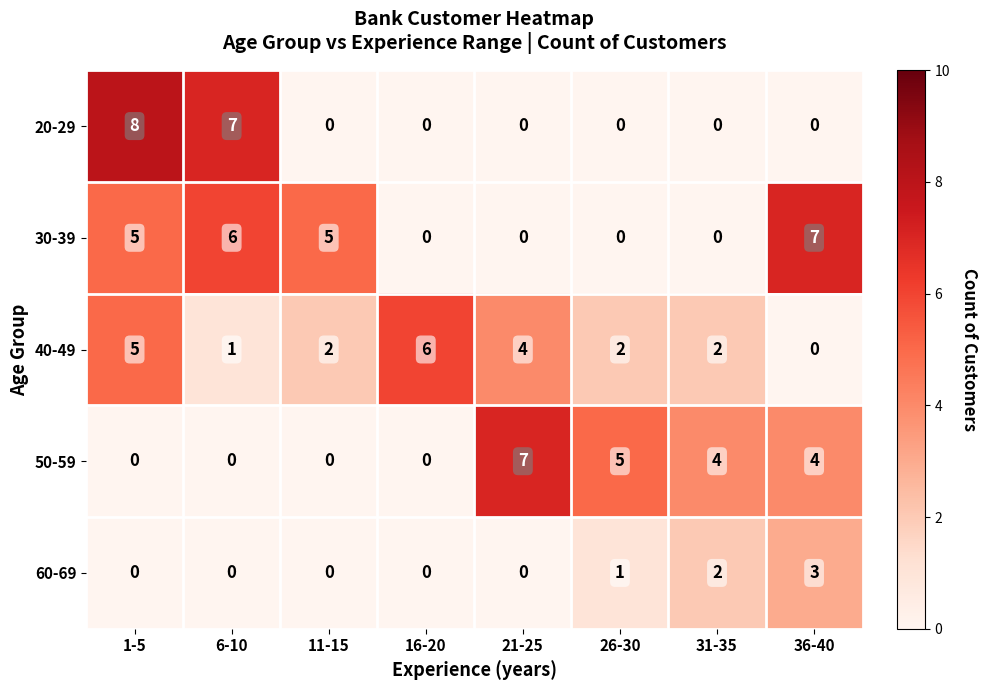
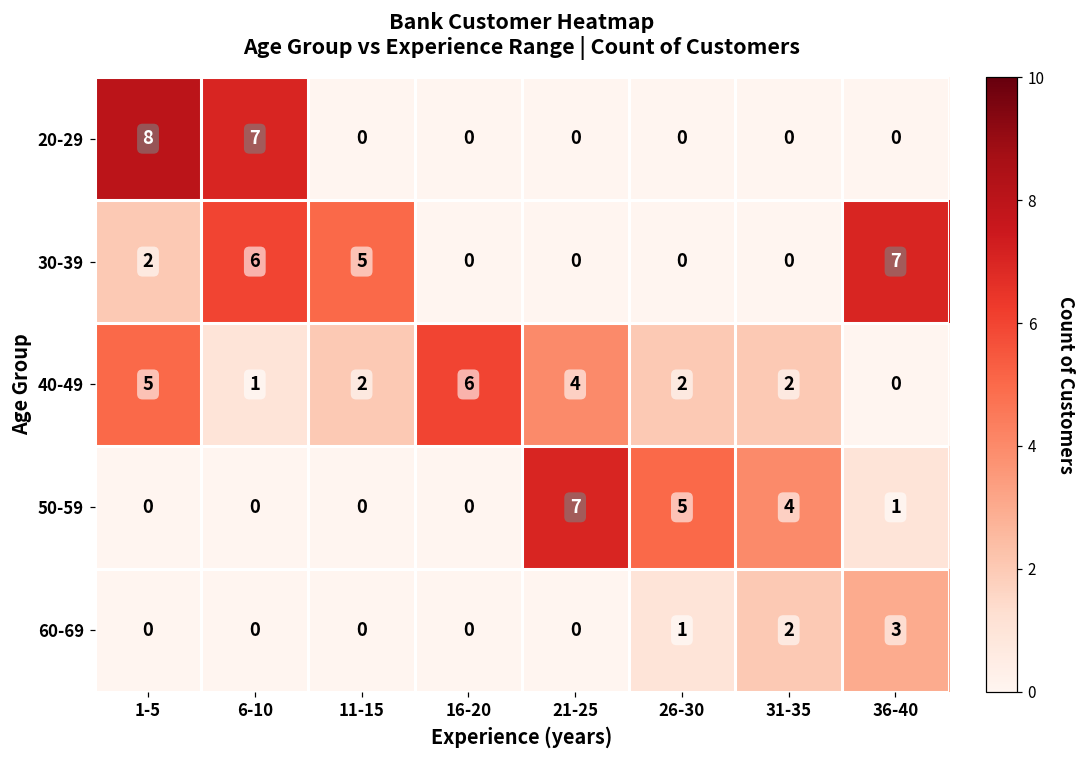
  {
    "30-39": {
-     "1-5": 5
+     "1-5": 2
    },
    "50-59": {
-     "36-40": 4
+     "36-40": 1
    }
  }
